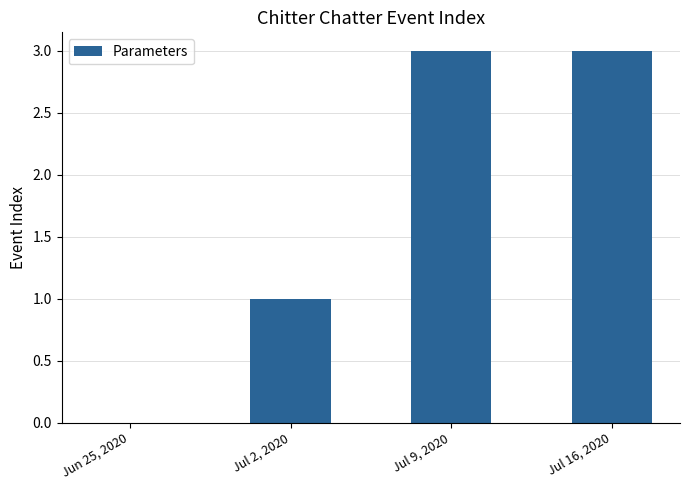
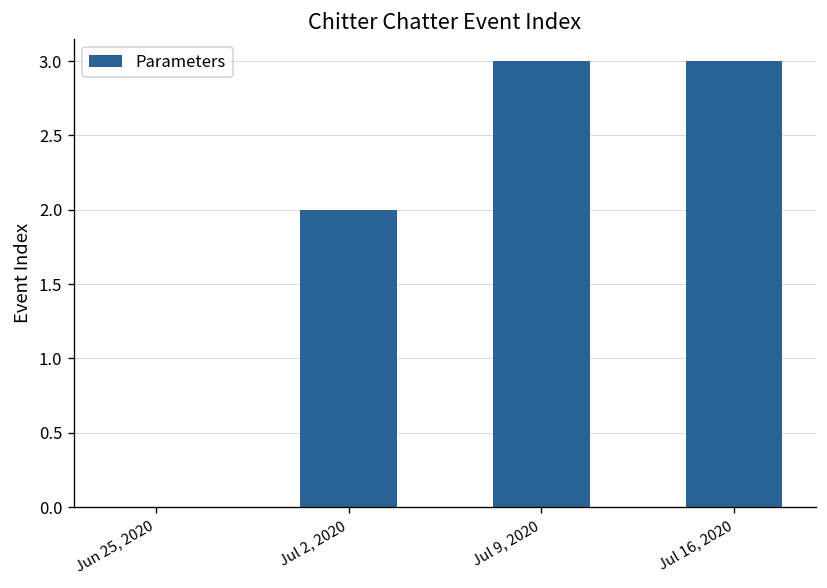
  {
    "Jun 25, 2020": 0,
-   "Jul 2, 2020": 1,
+   "Jul 2, 2020": 2,
    "Jul 9, 2020": 3,
    "Jul 16, 2020": 3
  }
